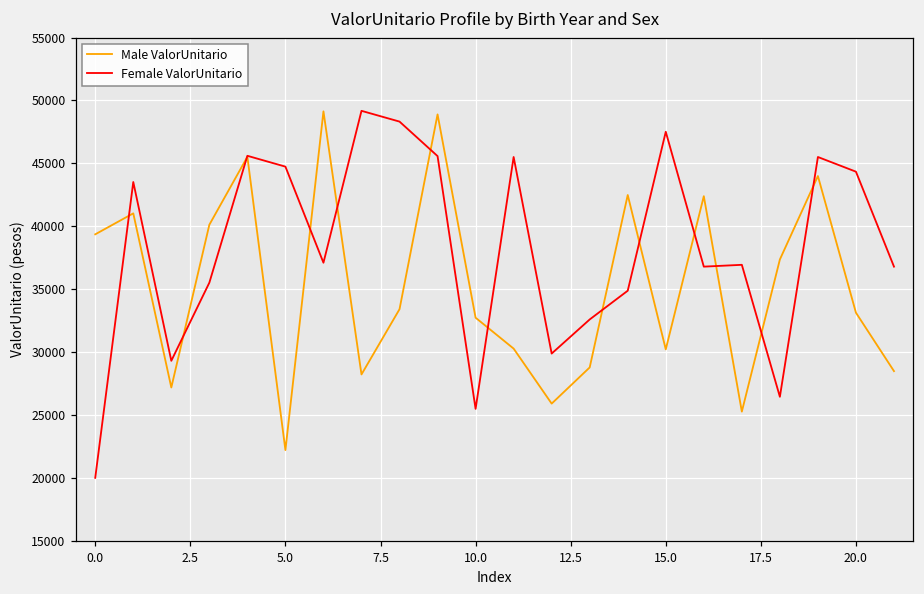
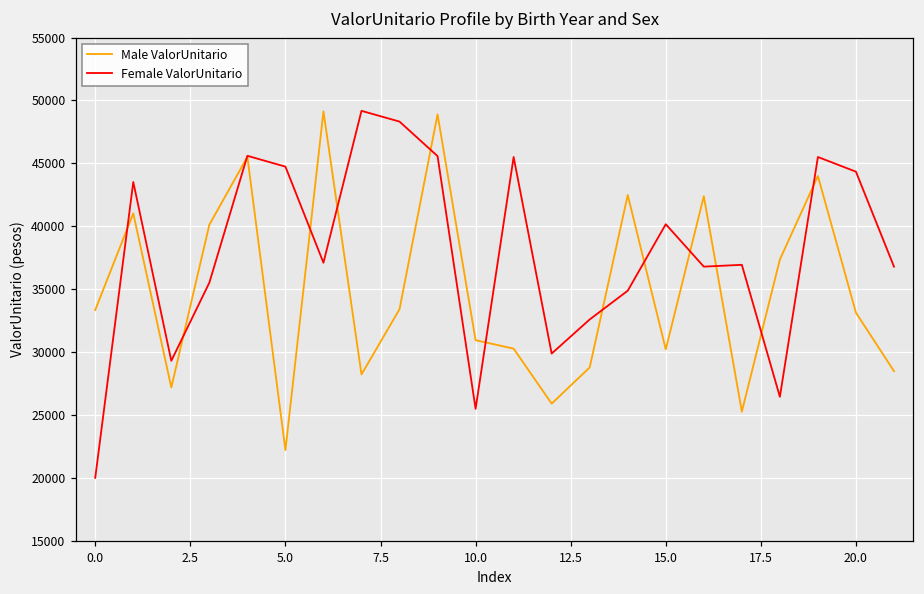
  {
    "Male ValorUnitario": {
-     "0.0": 39400,
+     "0.0": 33300,
      "5.0": 22200,
-     "10.0": 32700,
+     "10.0": 30900,
      "15.0": 30200,
      "20.0": 33100
    },
    "Female ValorUnitario": {
      "0.0": 20000,
      "5.0": 44700,
      "10.0": 25500,
-     "15.0": 47500,
+     "15.0": 40200,
      "20.0": 44300
    }
  }
